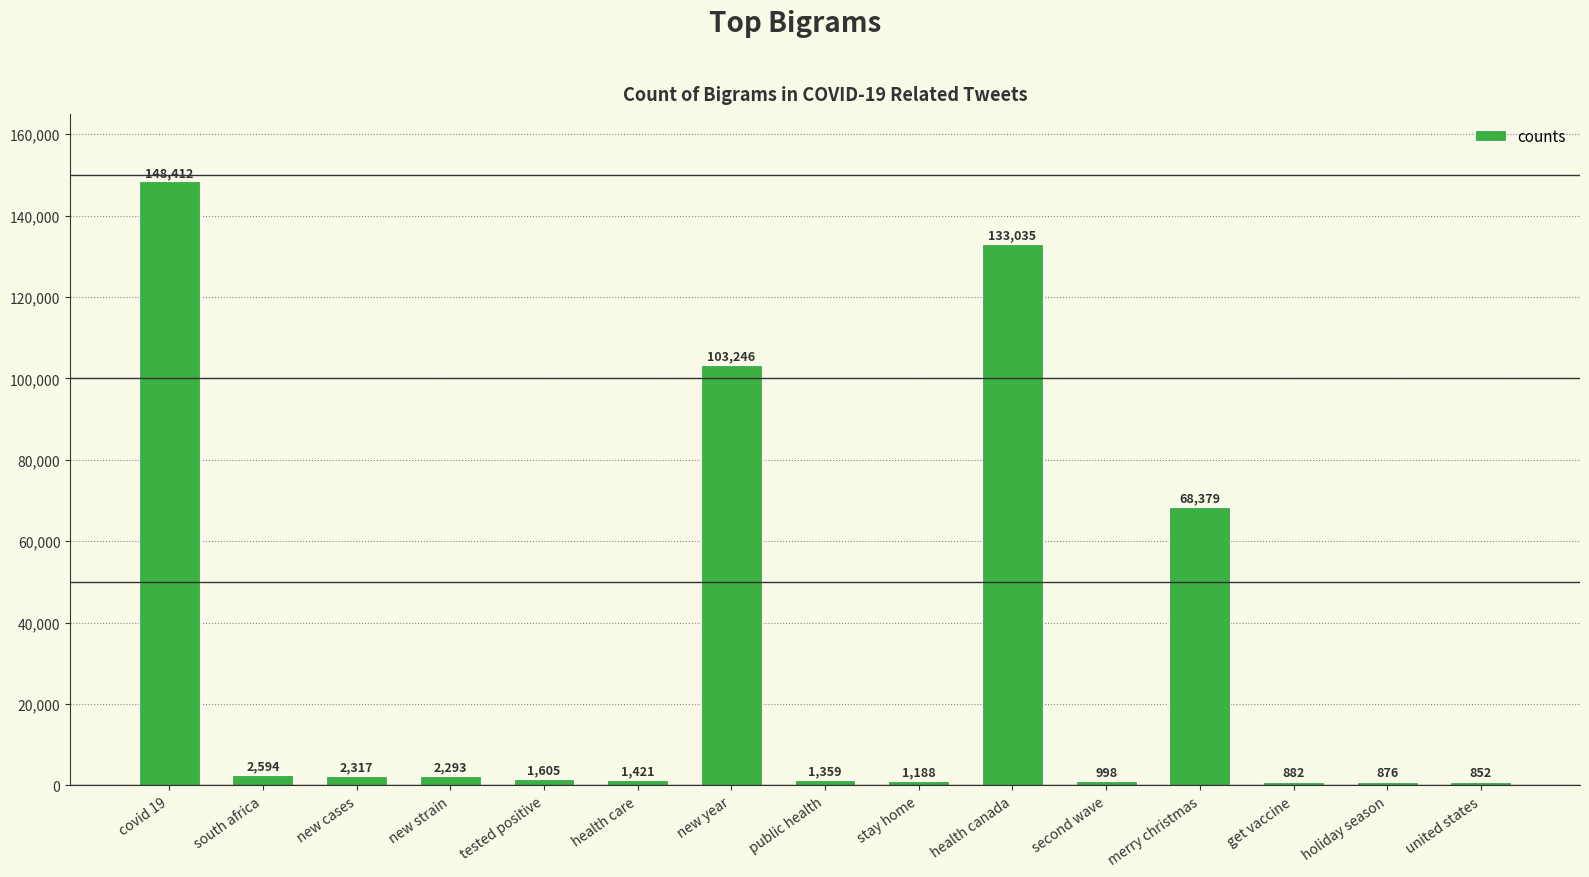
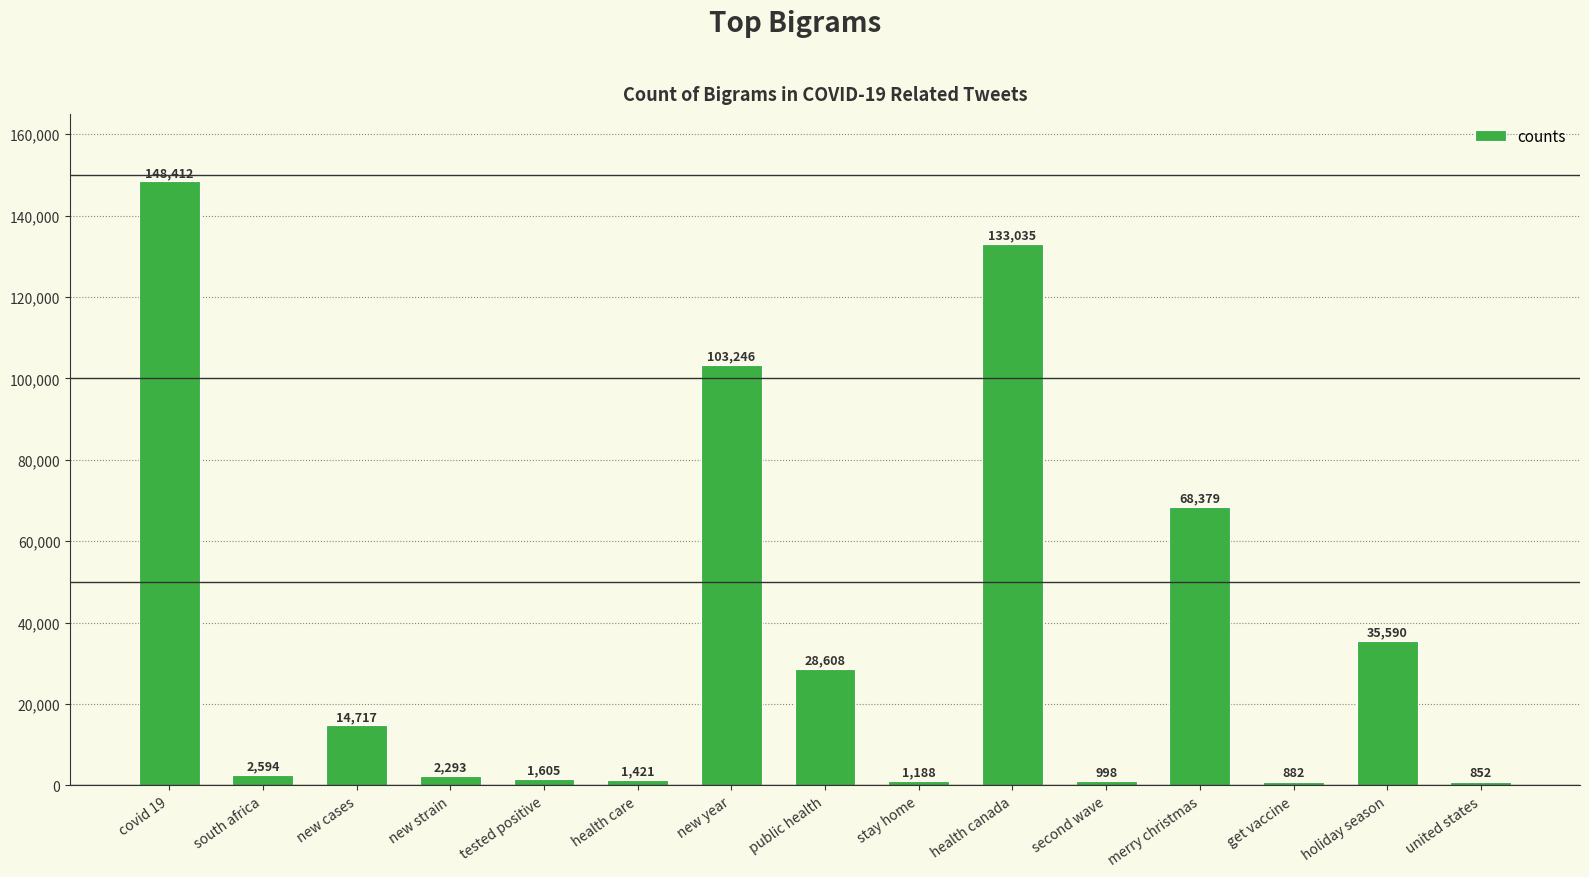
  {
    "covid 19": "148,412",
    "south africa": "2,594",
-   "new cases": "2,317",
+   "new cases": "14,717",
    "new strain": "2,293",
    "tested positive": "1,605",
    "health care": "1,421",
    "new year": "103,246",
-   "public health": "1,359",
+   "public health": "28,608",
    "stay home": "1,188",
    "health canada": "133,035",
    "second wave": "998",
    "merry christmas": "68,379",
    "get vaccine": "882",
-   "holiday season": "876",
+   "holiday season": "35,590",
    "united states": "852"
  }
